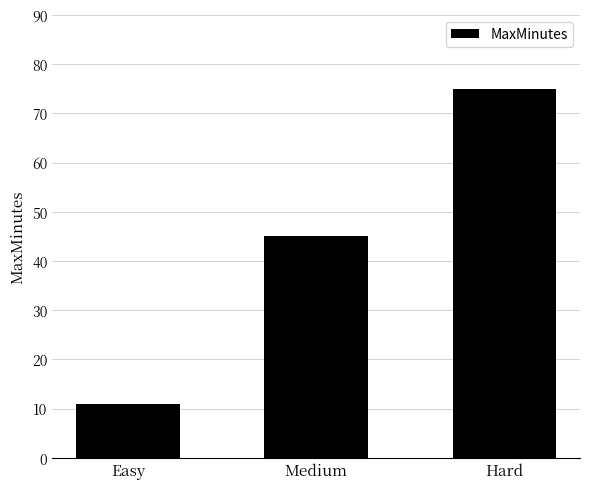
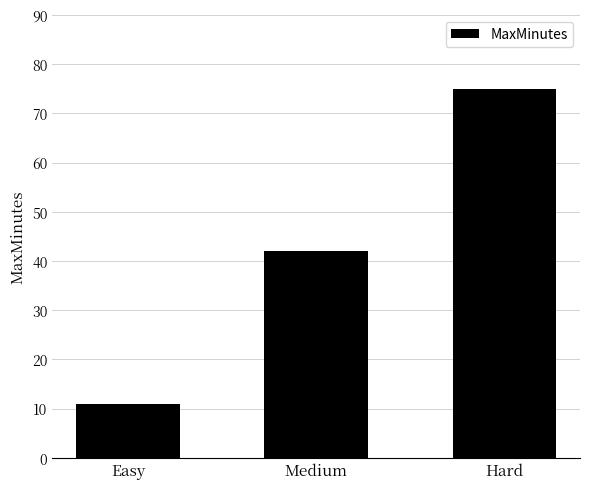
  {
    "Easy": 11,
-   "Medium": 45,
+   "Medium": 42,
    "Hard": 75
  }
